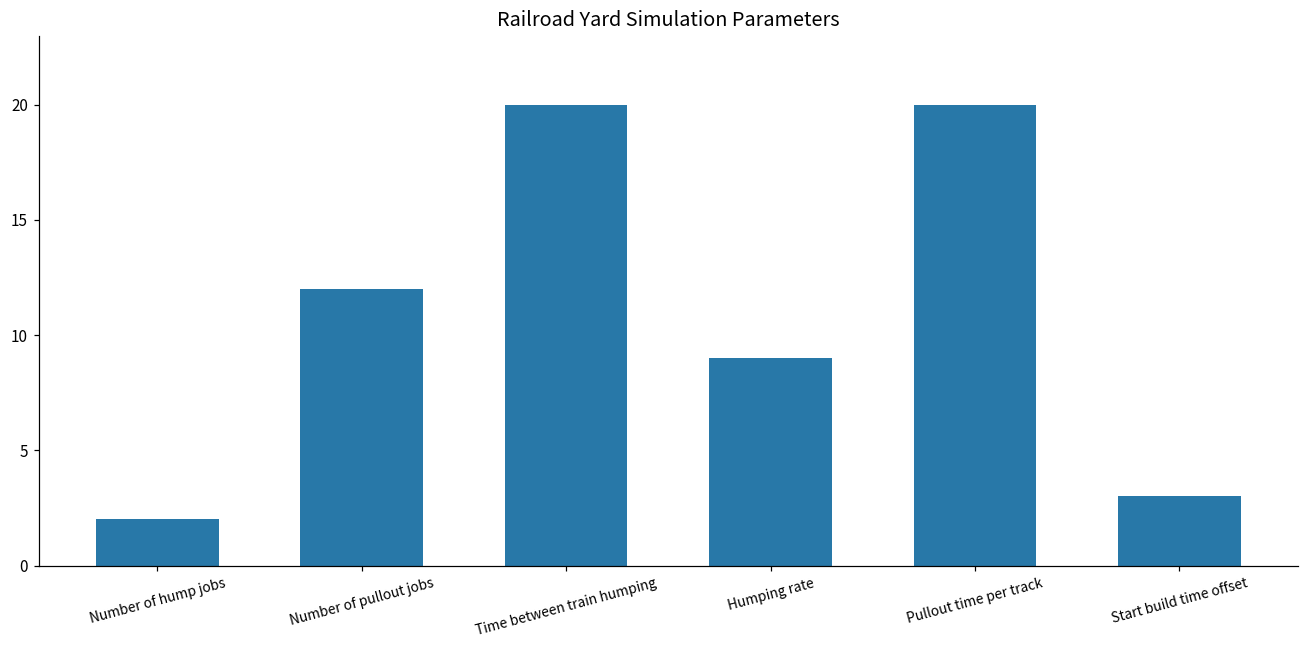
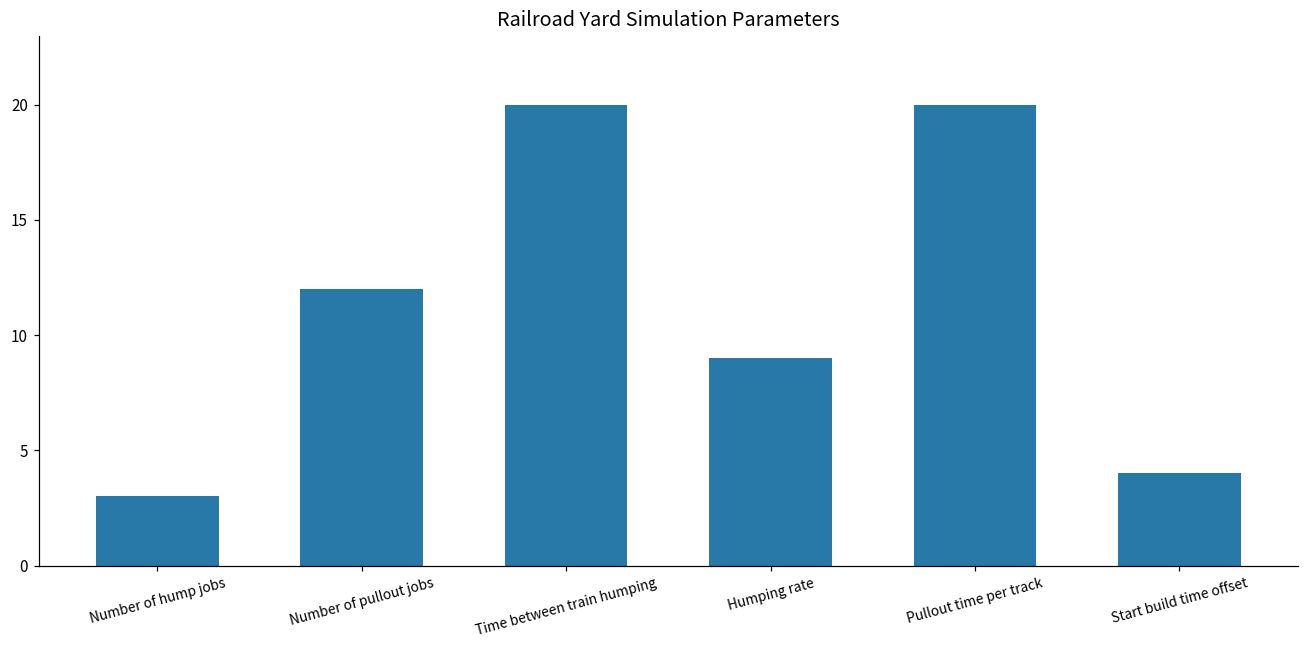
  {
-   "Number of hump jobs": 2,
+   "Number of hump jobs": 3,
    "Number of pullout jobs": 12,
    "Time between train humping": 20,
    "Humping rate": 9,
    "Pullout time per track": 20,
-   "Start build time offset": 3
+   "Start build time offset": 4
  }
